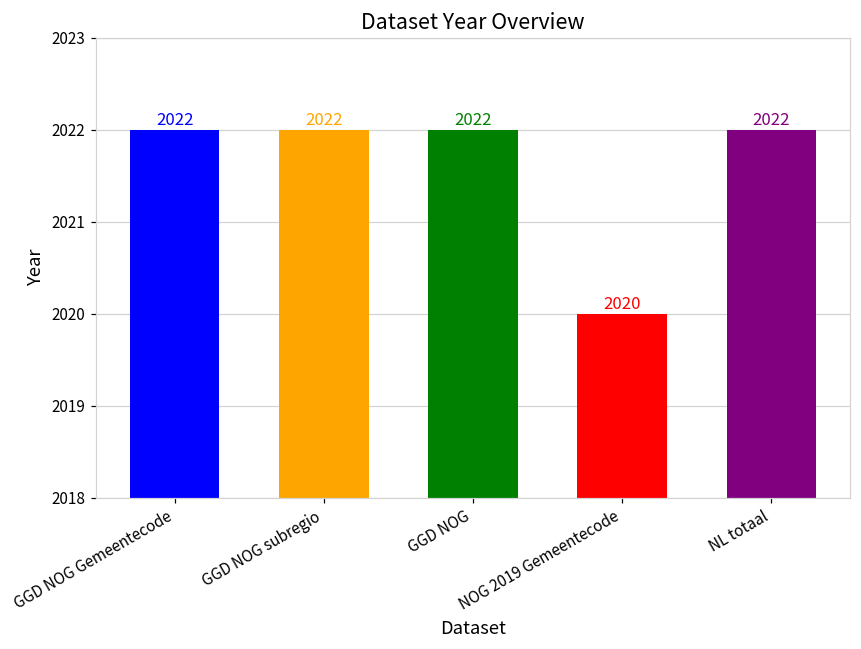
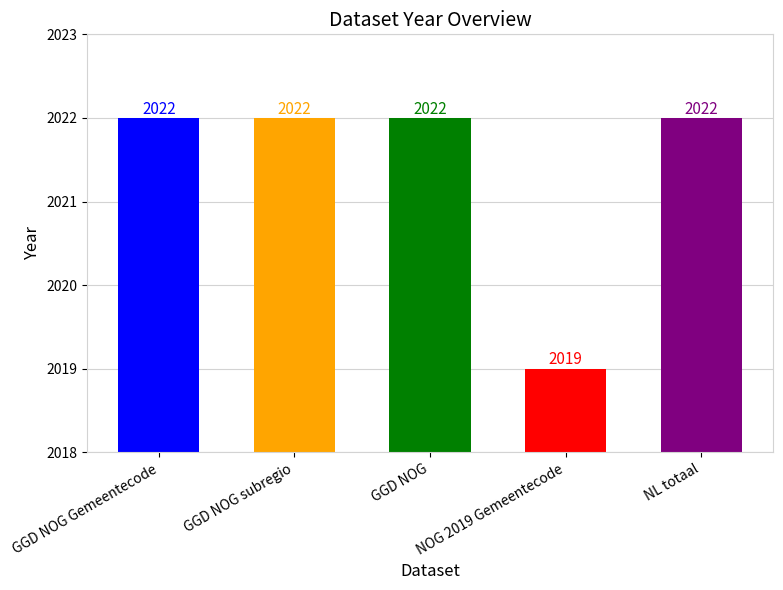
  {
    "GGD NOG Gemeentecode": 2022,
    "GGD NOG subregio": 2022,
    "GGD NOG": 2022,
-   "NOG 2019 Gemeentecode": 2020,
+   "NOG 2019 Gemeentecode": 2019,
    "NL totaal": 2022
  }
